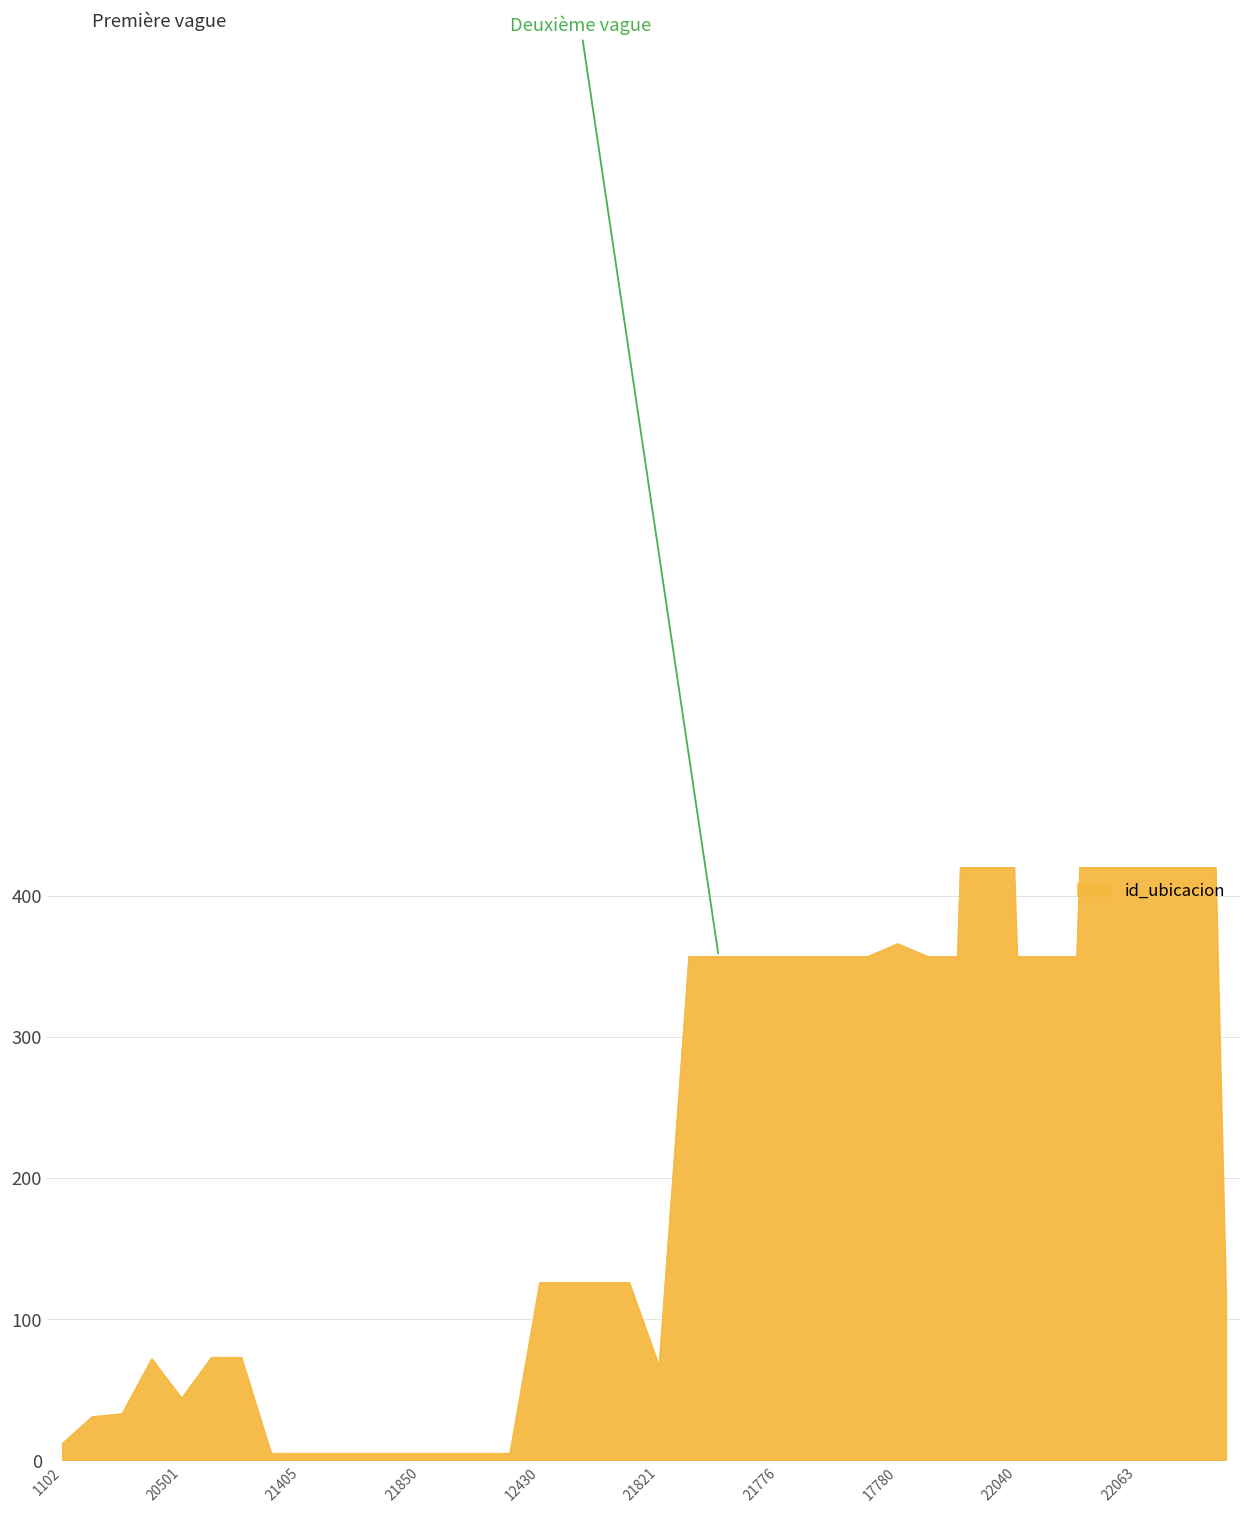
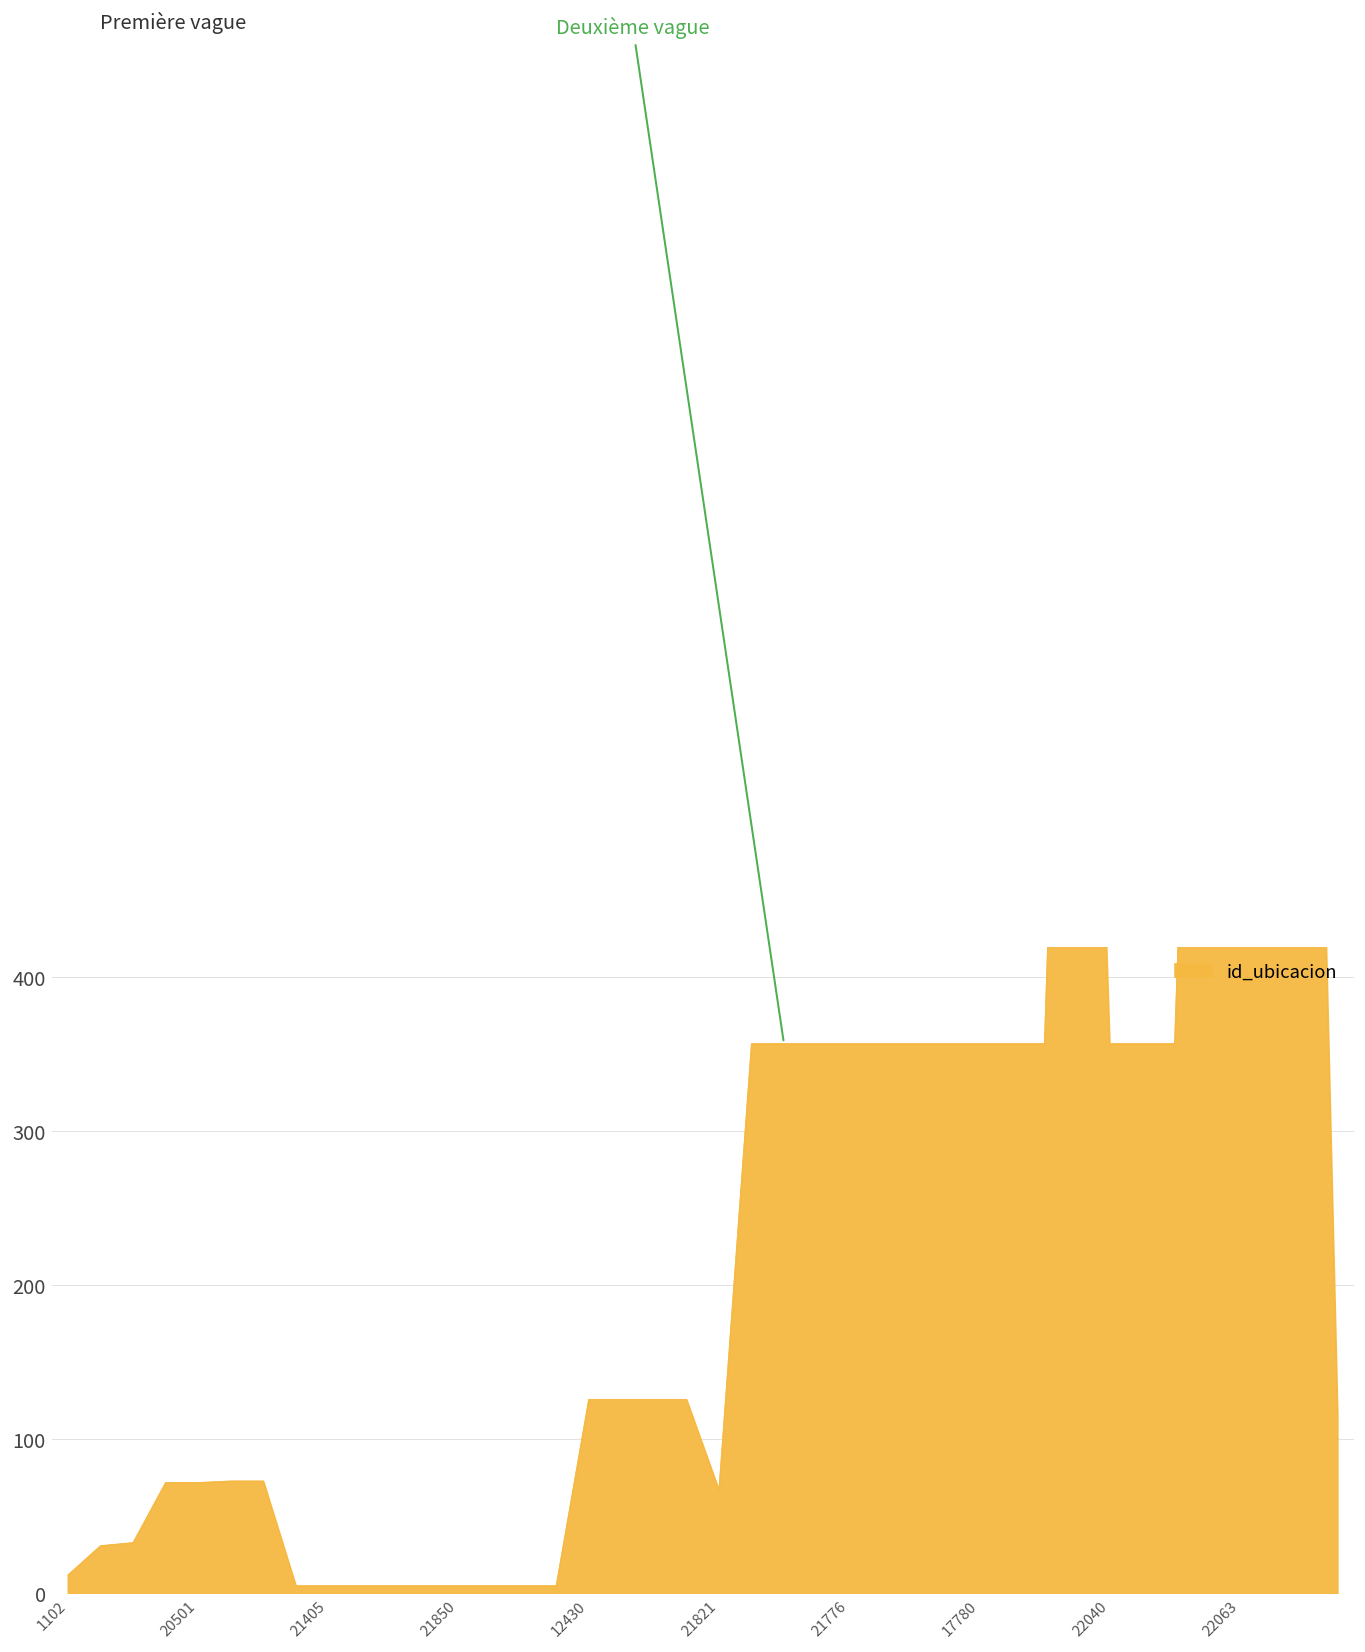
  {
    "1102": 12,
-   "20501": 44,
+   "20501": 72,
    "21405": 5,
    "21850": 5,
    "12430": 126,
    "21821": 67,
    "21776": 357,
-   "17780": 366,
+   "17780": 357,
    "22040": 357
  }
